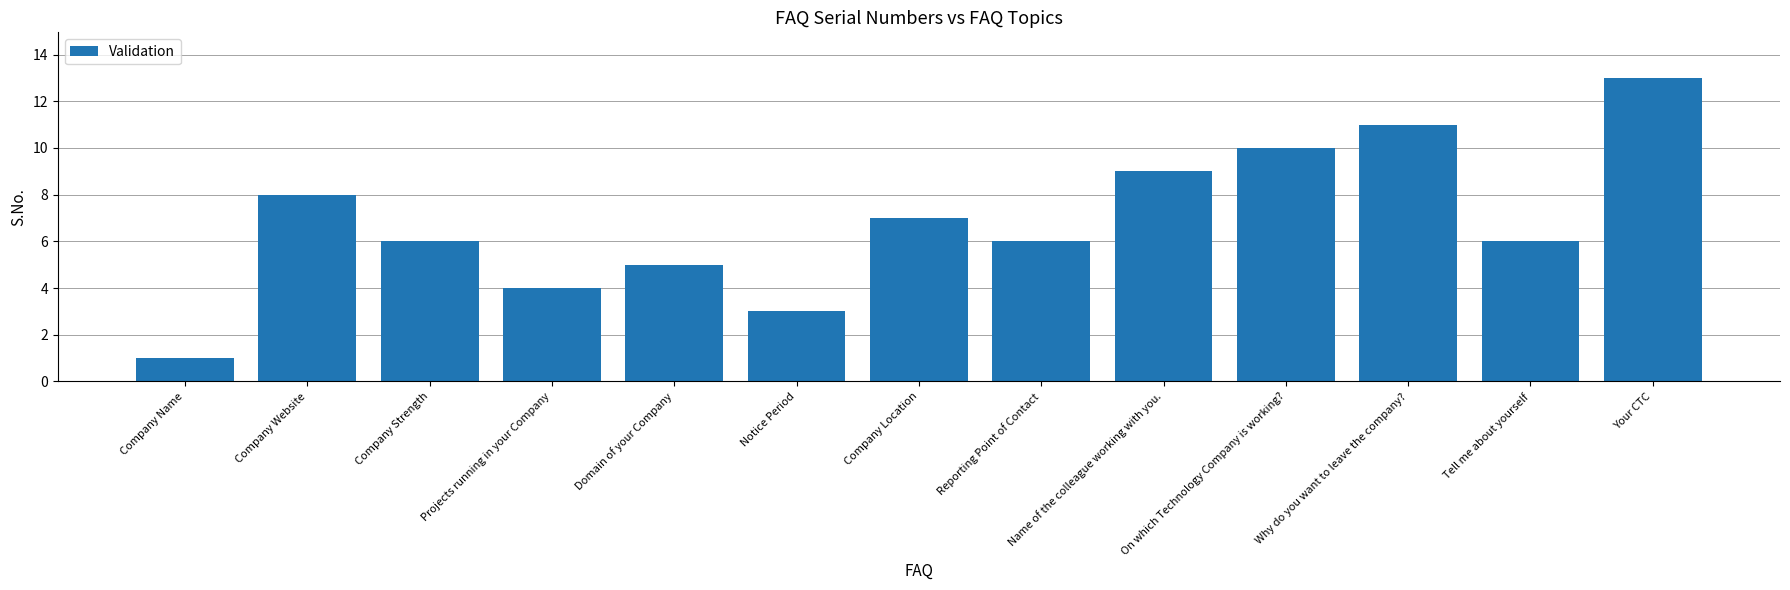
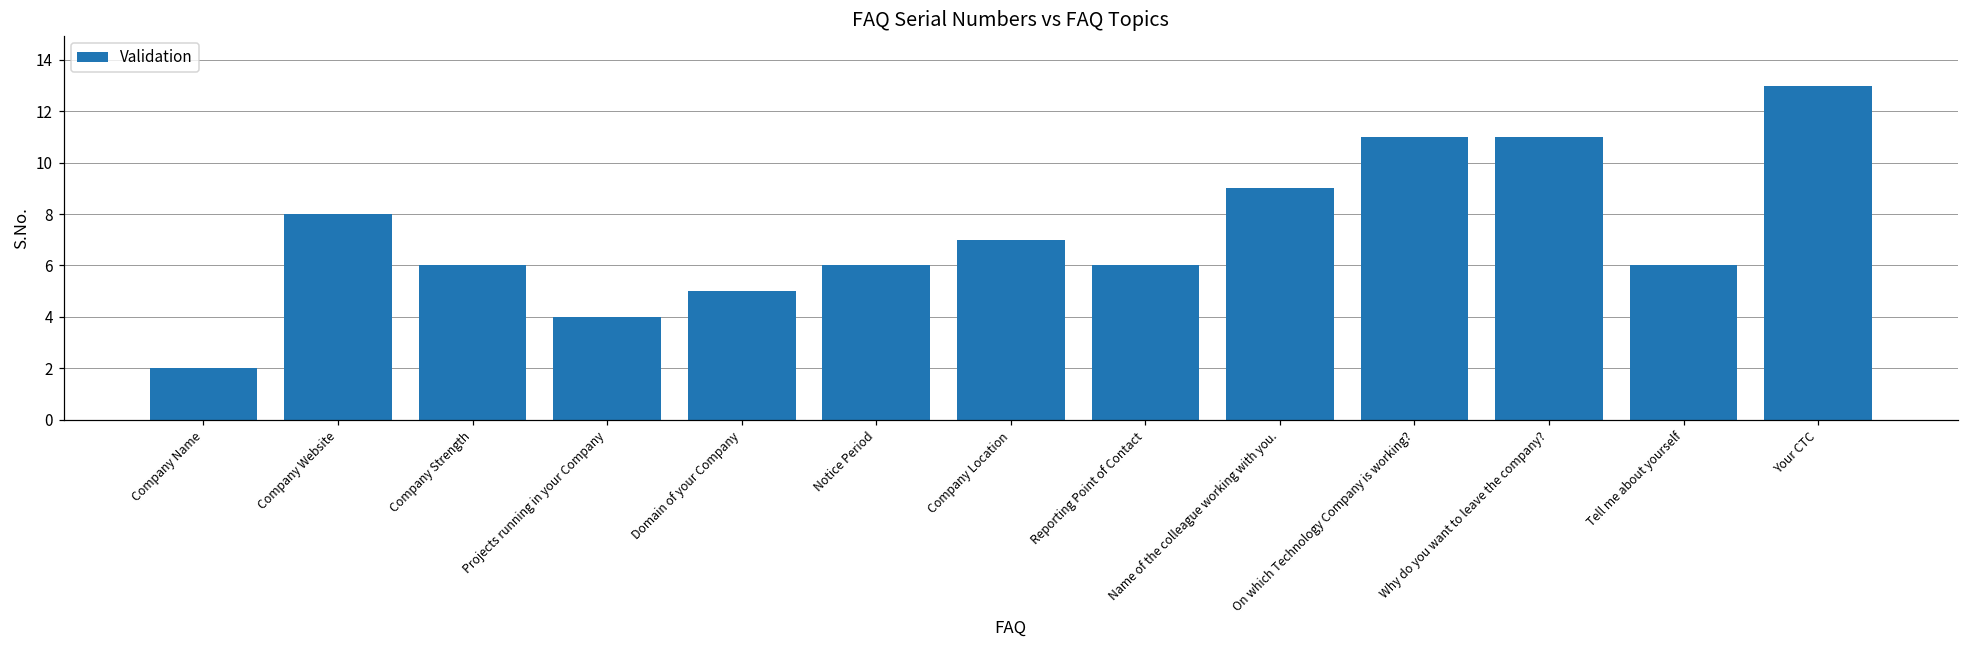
  {
-   "Company Name": 1,
+   "Company Name": 2,
    "Company Website": 8,
    "Company Strength": 6,
    "Projects running in your Company": 4,
    "Domain of your Company": 5,
-   "Notice Period": 3,
+   "Notice Period": 6,
    "Company Location": 7,
    "Reporting Point of Contact": 6,
    "Name of the colleague working with you.": 9,
-   "On which Technology Company is working?": 10,
+   "On which Technology Company is working?": 11,
    "Why do you want to leave the company?": 11,
    "Tell me about yourself": 6,
    "Your CTC": 13
  }
